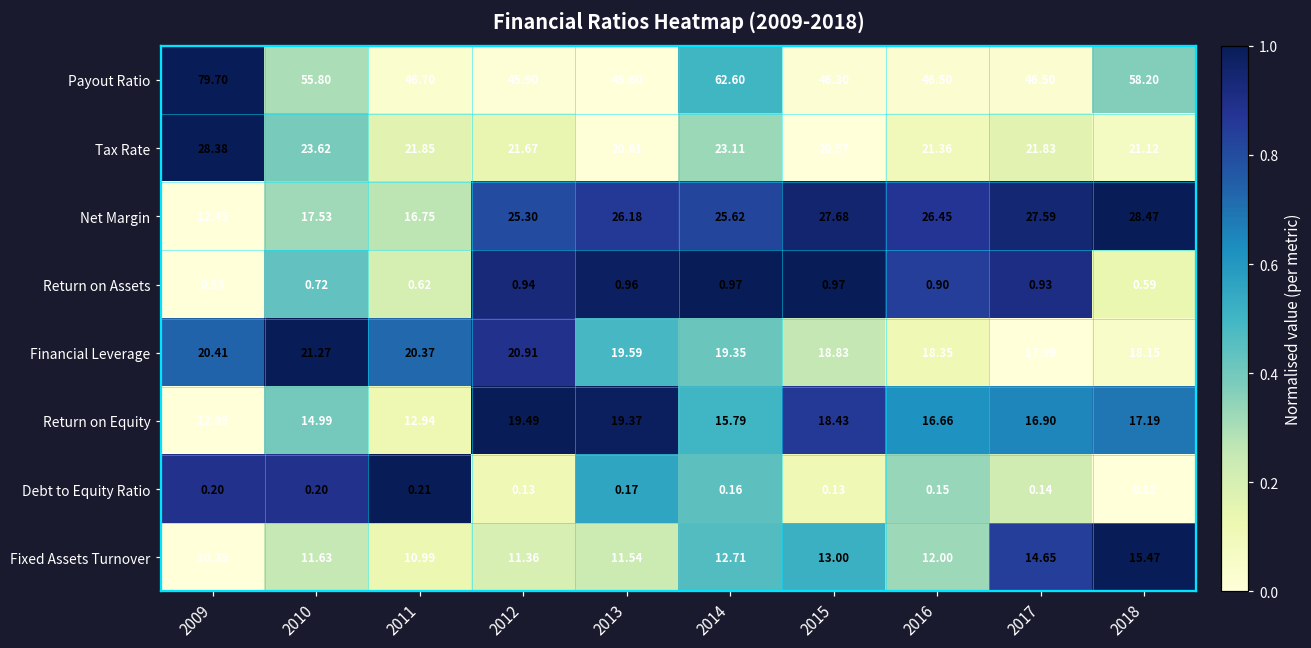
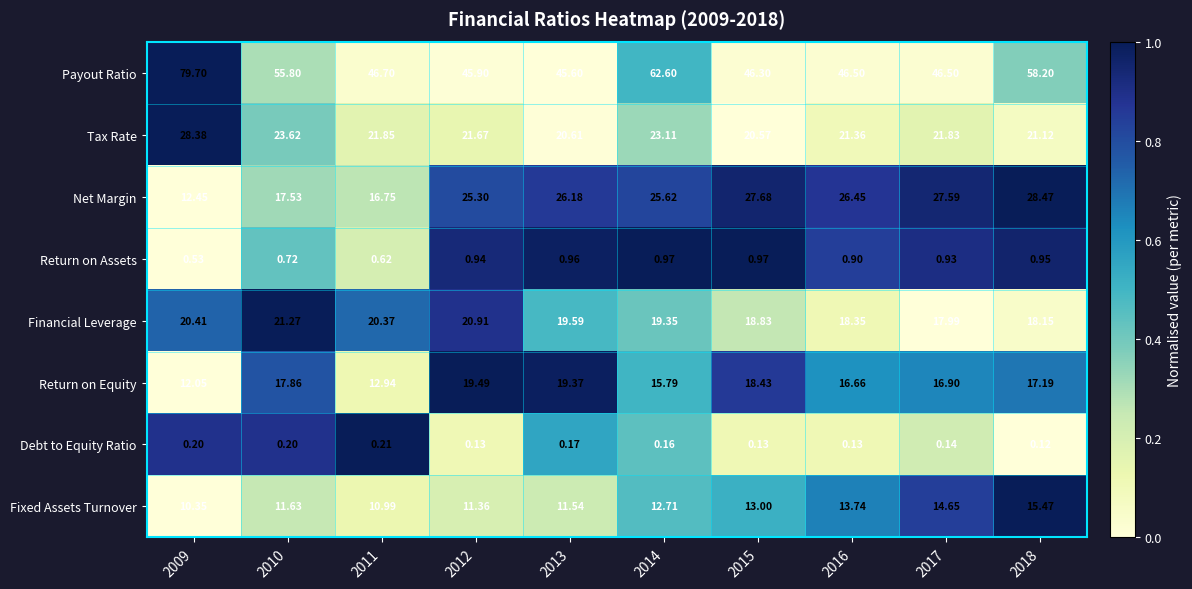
  {
    "Payout Ratio": {
      "2009": 79.70,
      "2010": 55.80,
      "2011": 46.70,
      "2014": 62.60,
      "2018": 58.20
    },
    "Tax Rate": {
      "2009": 28.38,
      "2010": 23.62,
      "2011": 21.85,
      "2012": 21.67,
      "2014": 23.11,
      "2016": 21.36,
      "2017": 21.83,
      "2018": 21.12
    },
    "Net Margin": {
      "2010": 17.53,
      "2011": 16.75,
      "2012": 25.30,
      "2013": 26.18,
      "2014": 25.62,
      "2015": 27.68,
      "2016": 26.45,
      "2017": 27.59,
      "2018": 28.47
    },
    "Return on Assets": {
      "2010": 0.72,
      "2011": 0.62,
      "2012": 0.94,
      "2013": 0.96,
      "2014": 0.97,
      "2015": 0.97,
      "2016": 0.90,
      "2017": 0.93,
-     "2018": 0.59
+     "2018": 0.95
    },
    "Financial Leverage": {
      "2009": 20.41,
      "2010": 21.27,
      "2011": 20.37,
      "2012": 20.91,
      "2013": 19.59,
      "2014": 19.35,
      "2015": 18.83,
      "2016": 18.35,
      "2018": 18.15
    },
    "Return on Equity": {
-     "2010": 14.99,
+     "2010": 17.86,
      "2011": 12.94,
      "2012": 19.49,
      "2013": 19.37,
      "2014": 15.79,
      "2015": 18.43,
      "2016": 16.66,
      "2017": 16.90,
      "2018": 17.19
    },
    "Debt to Equity Ratio": {
      "2009": 0.20,
      "2010": 0.20,
      "2011": 0.21,
      "2012": 0.13,
      "2013": 0.17,
      "2014": 0.16,
      "2015": 0.13,
-     "2016": 0.15,
+     "2016": 0.13,
      "2017": 0.14
    },
    "Fixed Assets Turnover": {
      "2010": 11.63,
      "2011": 10.99,
      "2012": 11.36,
      "2013": 11.54,
      "2014": 12.71,
      "2015": 13.00,
-     "2016": 12.00,
+     "2016": 13.74,
      "2017": 14.65,
      "2018": 15.47
    }
  }
